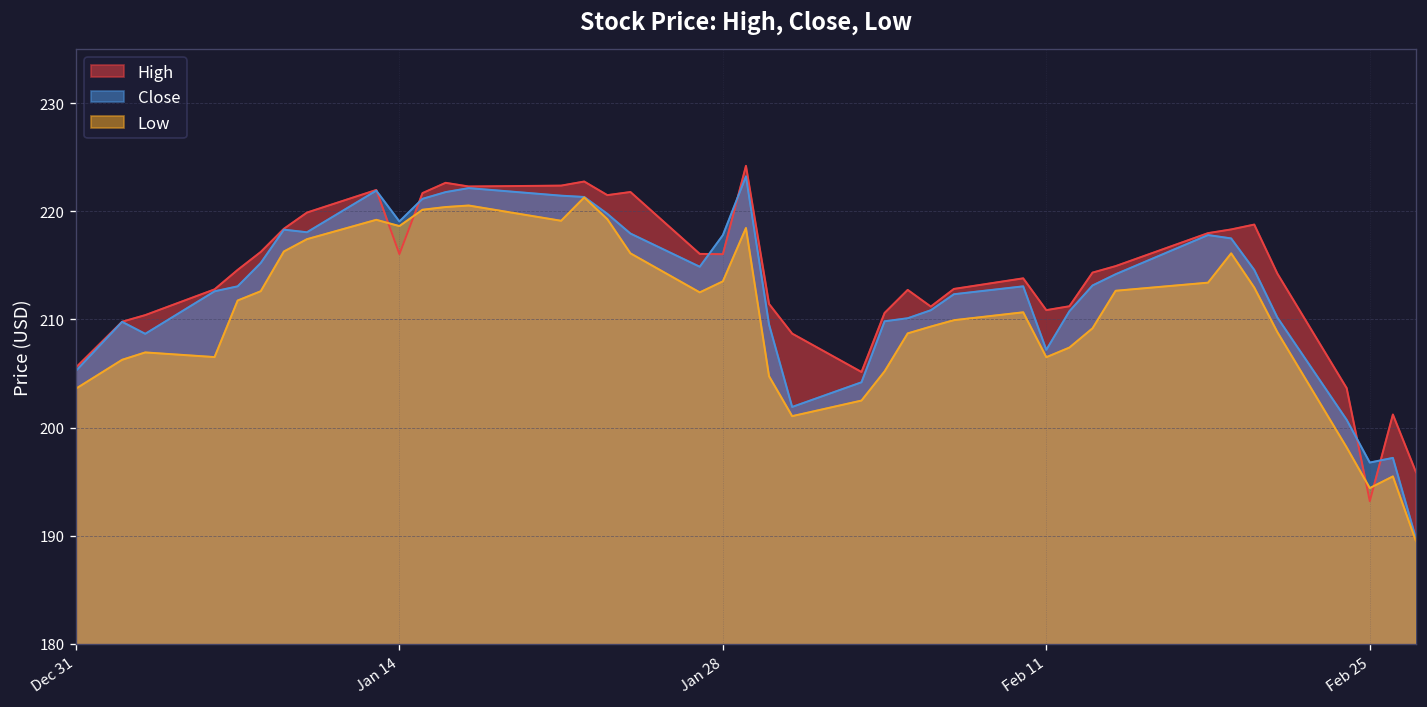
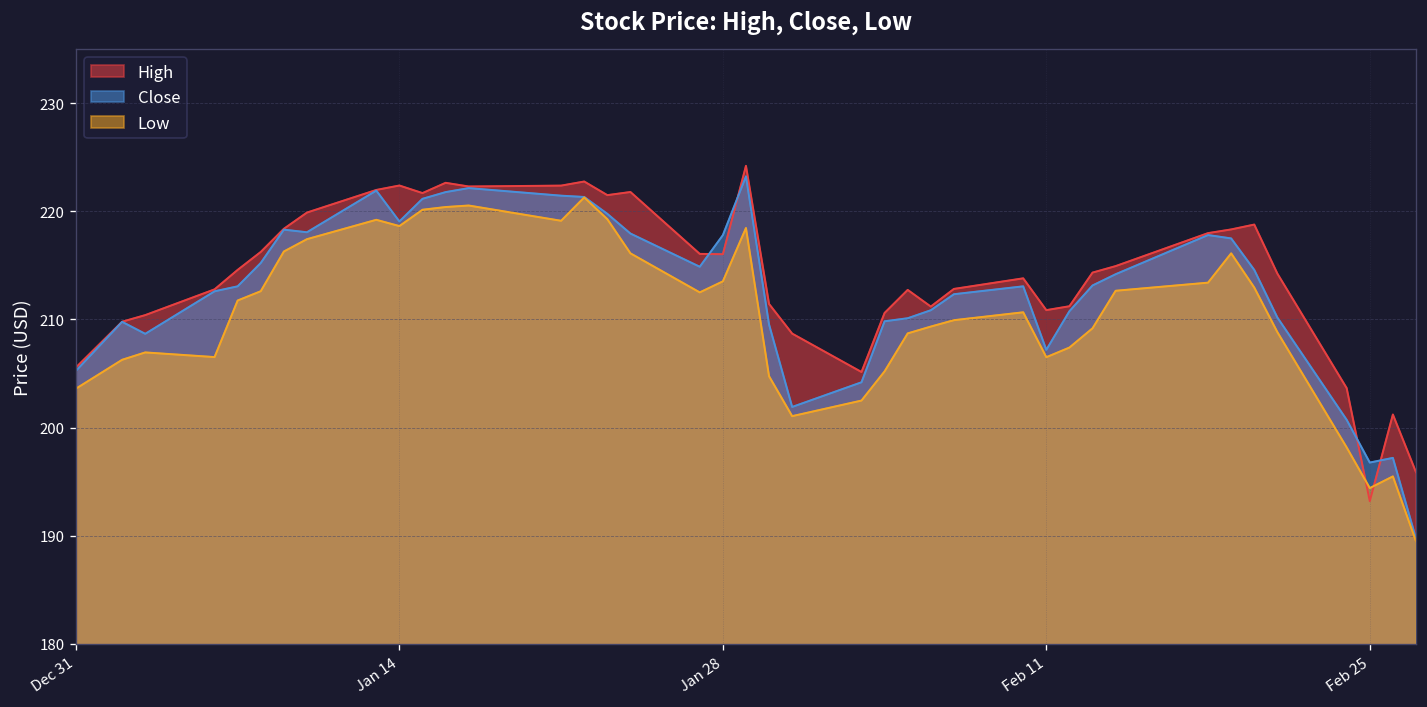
  {
    "High": {
      "Dec 31": 206,
-     "Jan 14": 216,
+     "Jan 14": 222,
      "Jan 28": 216,
      "Feb 11": 211,
      "Feb 25": 193
    },
    "Close": {
      "Dec 31": 205,
      "Jan 14": 219,
      "Jan 28": 218,
      "Feb 11": 207,
      "Feb 25": 197
    },
    "Low": {
      "Dec 31": 204,
      "Jan 14": 219,
      "Jan 28": 214,
      "Feb 11": 207,
      "Feb 25": 194
    }
  }
